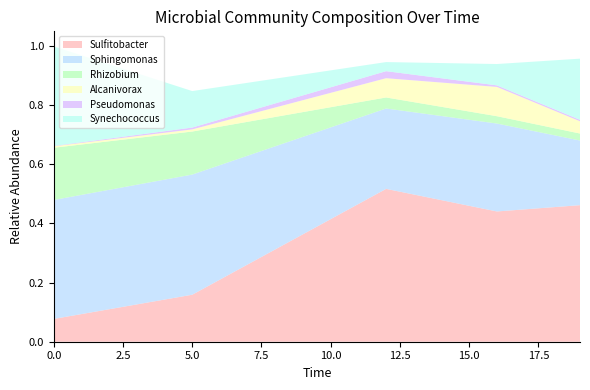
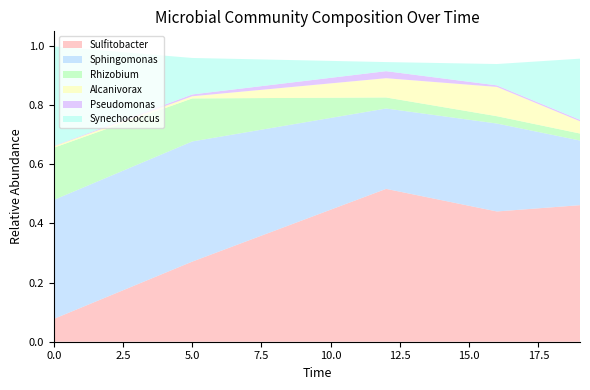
  {
    "Sulfitobacter": {
      "0.0": 0.08,
-     "5.0": 0.16
+     "5.0": 0.27
    }
  }
